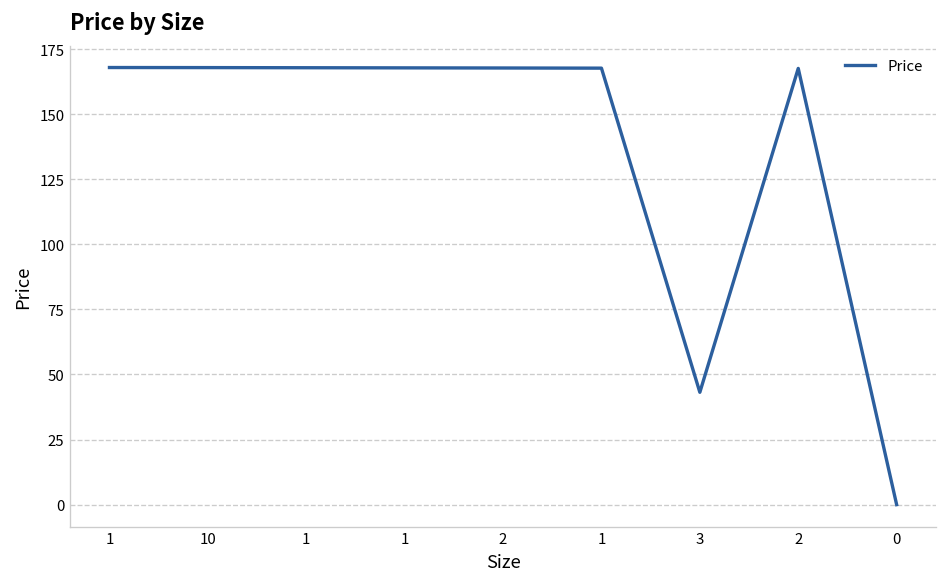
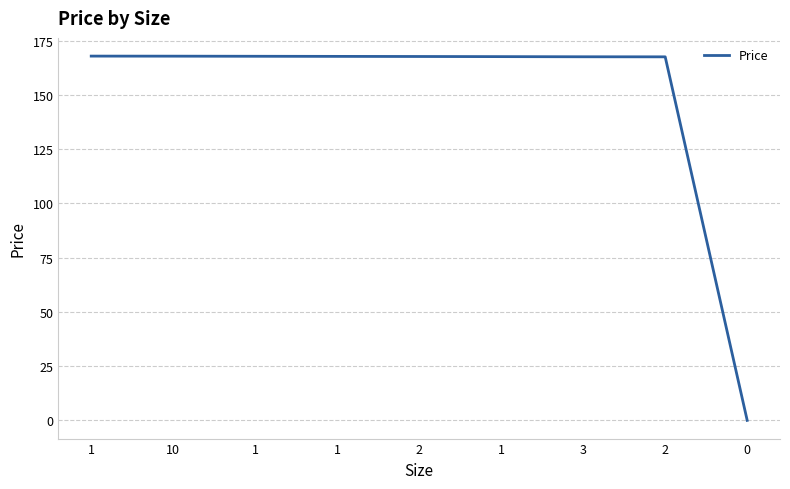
  {
    "10": 168,
-   "3": 43,
+   "3": 168,
    "0": 0
  }
